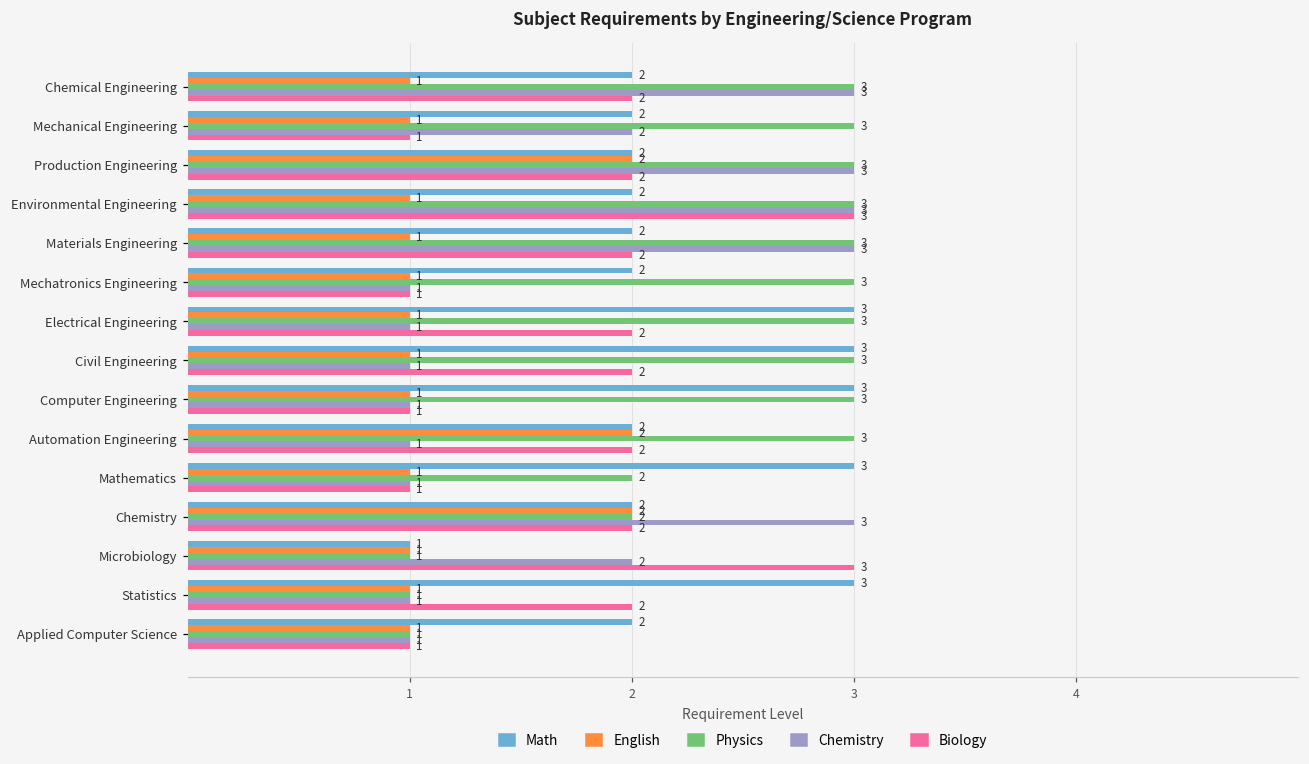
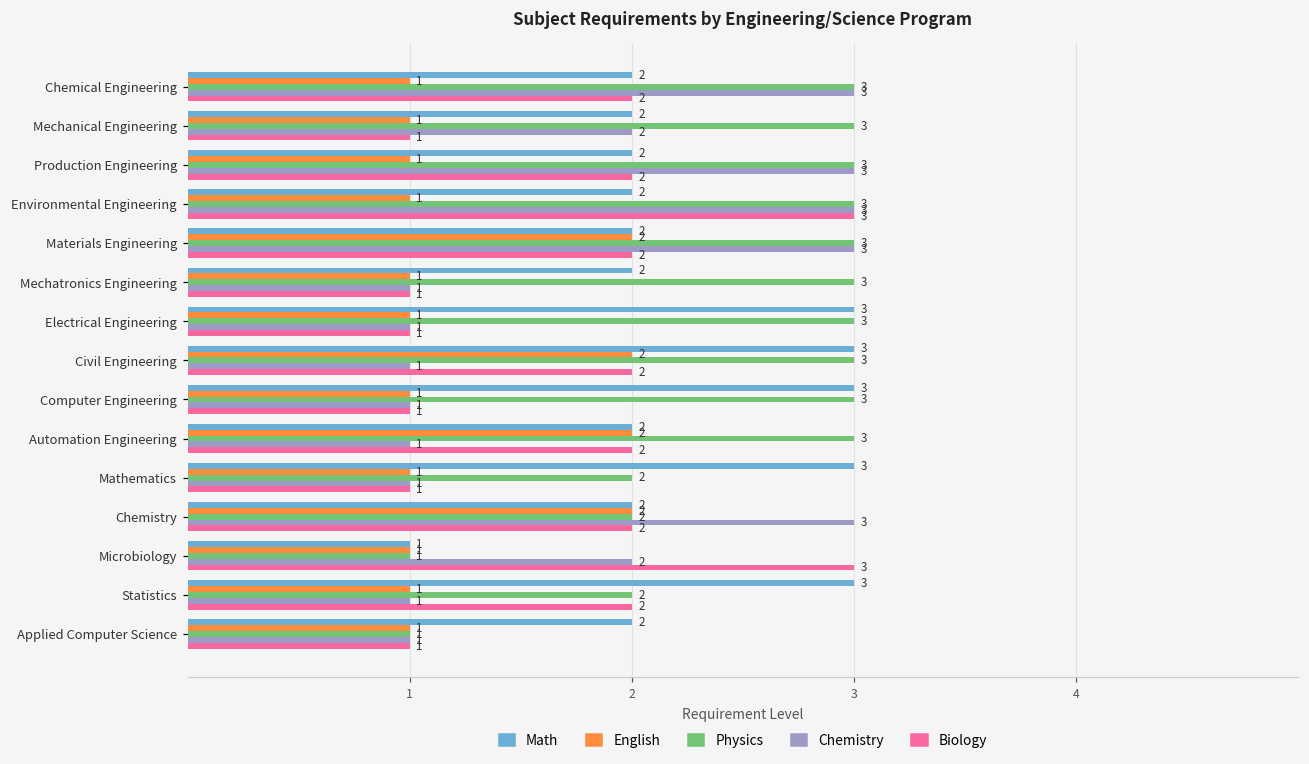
  {
    "English": {
      "Chemical Engineering": 1,
      "Mechanical Engineering": 1,
-     "Production Engineering": 2,
+     "Production Engineering": 1,
      "Environmental Engineering": 1,
-     "Materials Engineering": 1,
+     "Materials Engineering": 2,
      "Mechatronics Engineering": 1,
      "Electrical Engineering": 1,
-     "Civil Engineering": 1,
+     "Civil Engineering": 2,
      "Computer Engineering": 1,
      "Mathematics": 1,
      "Statistics": 1
    },
    "Physics": {
      "Mechanical Engineering": 3,
      "Mechatronics Engineering": 3,
      "Electrical Engineering": 3,
      "Civil Engineering": 3,
      "Computer Engineering": 3,
      "Automation Engineering": 3,
      "Mathematics": 2,
-     "Statistics": 1
+     "Statistics": 2
    },
    "Biology": {
      "Chemical Engineering": 2,
      "Mechanical Engineering": 1,
      "Production Engineering": 2,
      "Materials Engineering": 2,
-     "Electrical Engineering": 2,
+     "Electrical Engineering": 1,
      "Civil Engineering": 2,
      "Automation Engineering": 2,
      "Chemistry": 2,
      "Microbiology": 3,
      "Statistics": 2
    }
  }
